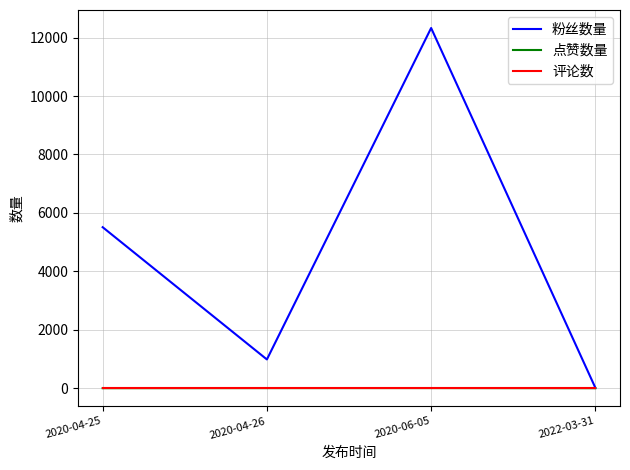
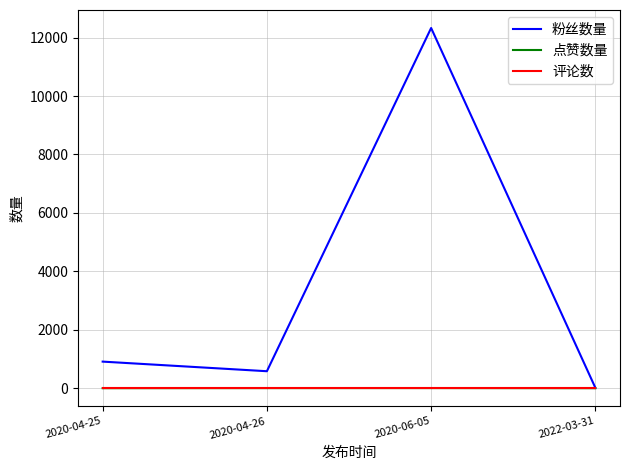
  {
    "粉丝数量": {
-     "2020-04-25": 5500,
-     "2020-04-26": 1000,
+     "2020-04-25": 900,
+     "2020-04-26": 600,
      "2020-06-05": 12300
    },
    "评论数": {
      "2020-04-25": 0,
      "2020-04-26": 0,
      "2020-06-05": 0
    }
  }
